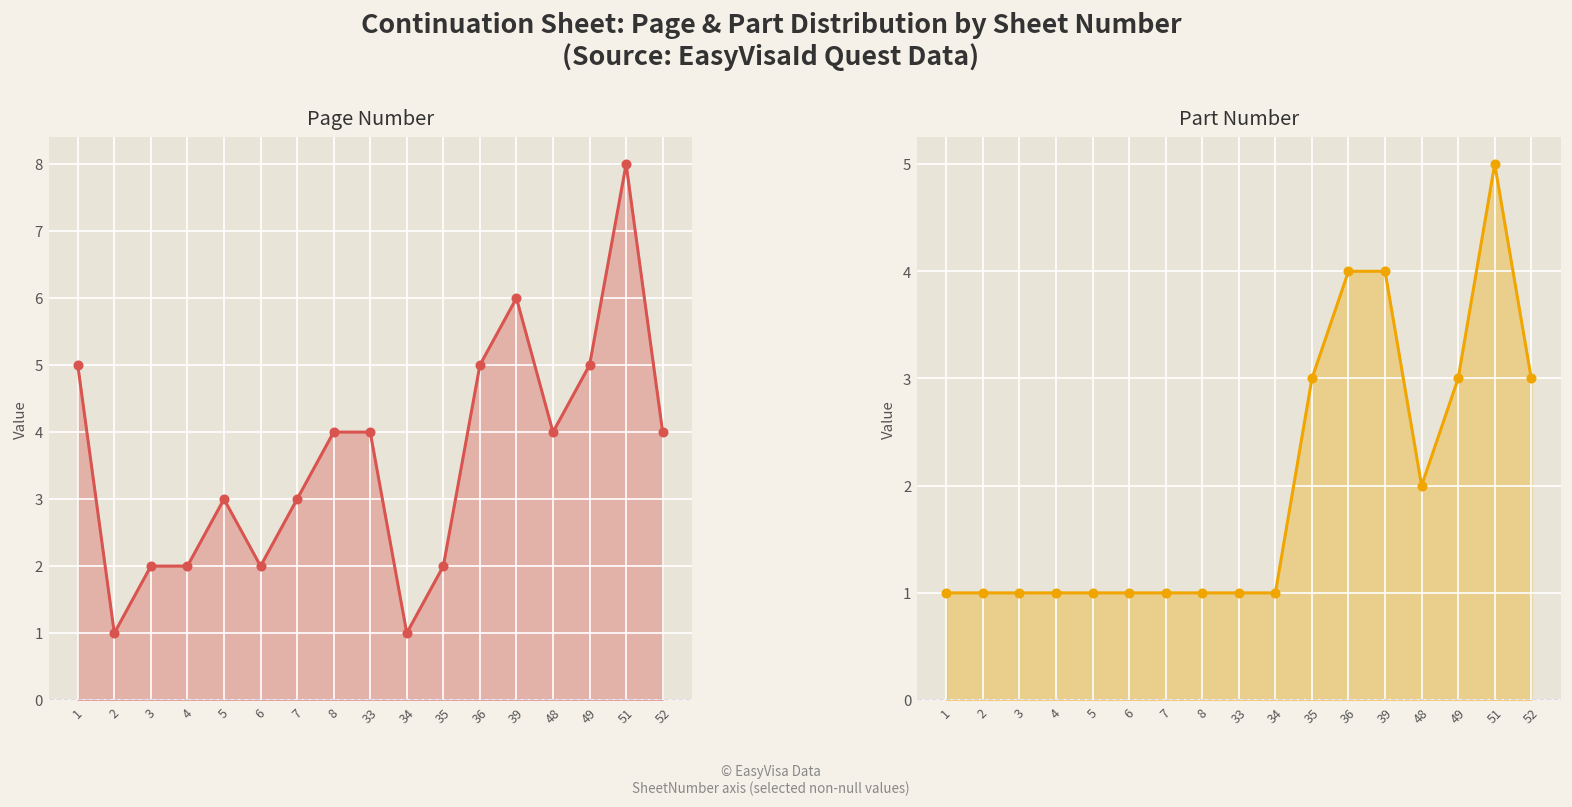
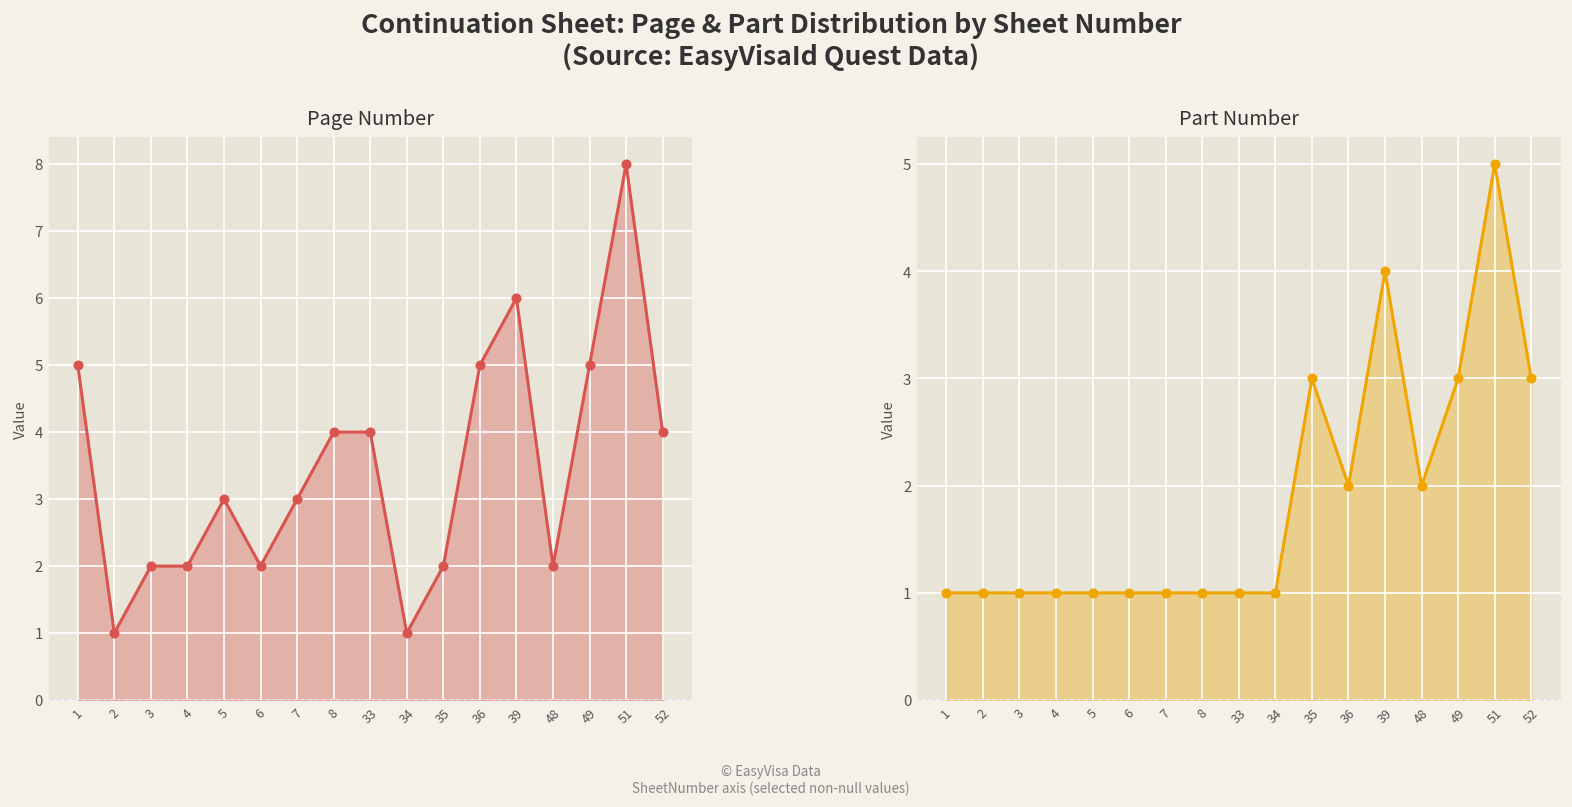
  {
    "Page Number": {
      "1": 5,
      "2": 1,
      "3": 2,
      "4": 2,
      "5": 3,
      "6": 2,
      "7": 3,
      "8": 4,
      "33": 4,
      "34": 1,
      "35": 2,
      "36": 5,
      "39": 6,
-     "48": 4,
+     "48": 2,
      "49": 5,
      "51": 8,
      "52": 4
    },
    "Part Number": {
      "1": 1,
      "2": 1,
      "3": 1,
      "4": 1,
      "5": 1,
      "6": 1,
      "7": 1,
      "8": 1,
      "33": 1,
      "34": 1,
      "35": 3,
-     "36": 4,
+     "36": 2,
      "39": 4,
      "48": 2,
      "49": 3,
      "51": 5,
      "52": 3
    }
  }
